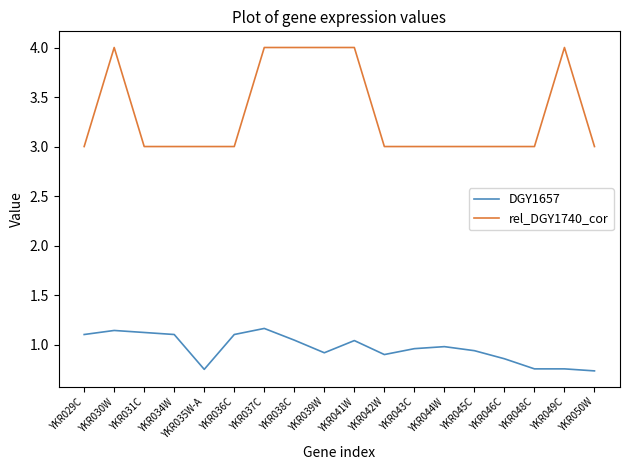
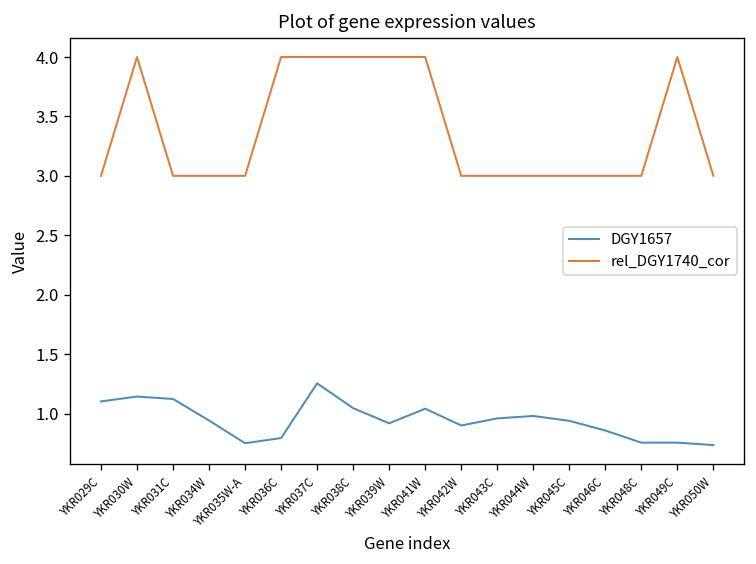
  {
    "DGY1657": {
      "YKR029C": 1.1,
      "YKR030W": 1.1,
      "YKR031C": 1.1,
-     "YKR034W": 1.1,
+     "YKR034W": 0.9,
      "YKR035W-A": 0.8,
-     "YKR036C": 1.1,
-     "YKR037C": 1.2,
+     "YKR036C": 0.8,
+     "YKR037C": 1.3,
      "YKR038C": 1.0,
      "YKR039W": 0.9,
      "YKR041W": 1.0,
      "YKR042W": 0.9,
      "YKR043C": 1.0,
      "YKR044W": 1.0,
      "YKR045C": 0.9,
      "YKR046C": 0.9,
      "YKR048C": 0.8,
      "YKR049C": 0.8,
      "YKR050W": 0.7
    },
    "rel_DGY1740_cor": {
      "YKR029C": 3,
      "YKR030W": 4,
      "YKR031C": 3,
      "YKR034W": 3,
      "YKR035W-A": 3,
-     "YKR036C": 3,
+     "YKR036C": 4,
      "YKR037C": 4,
      "YKR038C": 4,
      "YKR039W": 4,
      "YKR041W": 4,
      "YKR042W": 3,
      "YKR043C": 3,
      "YKR044W": 3,
      "YKR045C": 3,
      "YKR046C": 3,
      "YKR048C": 3,
      "YKR049C": 4,
      "YKR050W": 3
    }
  }
